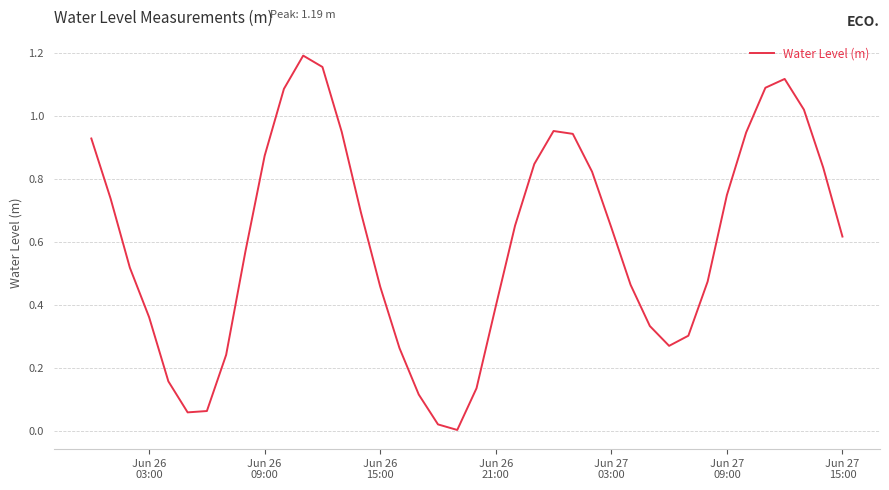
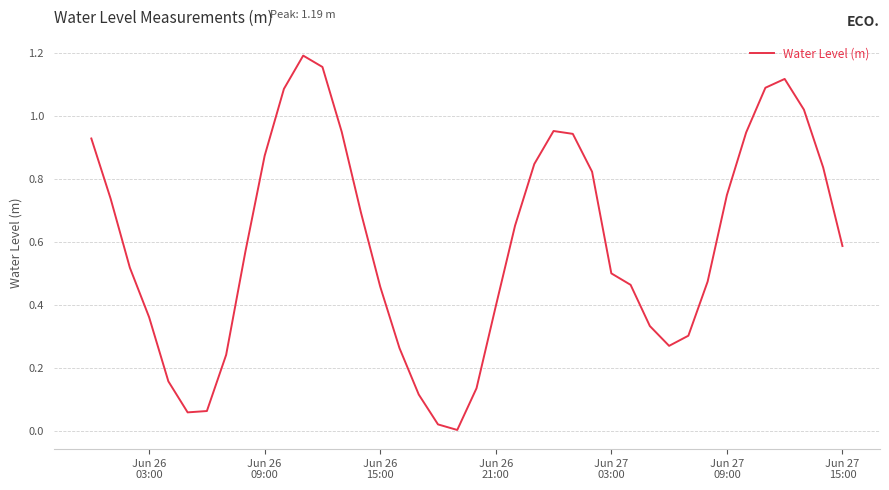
  {
    "Jun 26 03:00": 0.36,
    "Jun 26 09:00": 0.87,
    "Jun 26 15:00": 0.46,
    "Jun 26 21:00": 0.40,
-   "Jun 27 03:00": 0.65,
+   "Jun 27 03:00": 0.50,
    "Jun 27 09:00": 0.75,
-   "Jun 27 15:00": 0.62
+   "Jun 27 15:00": 0.59
  }
